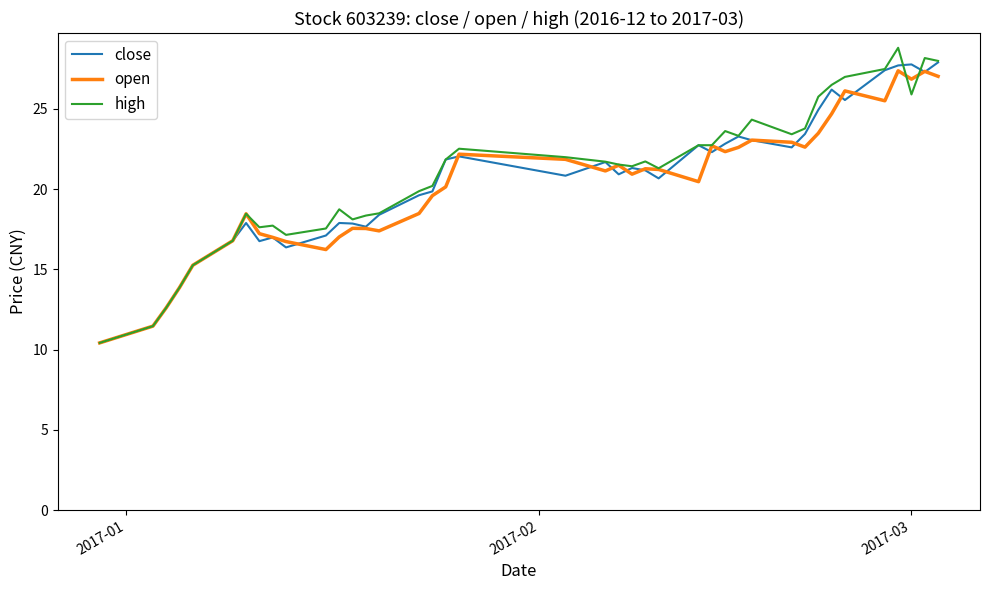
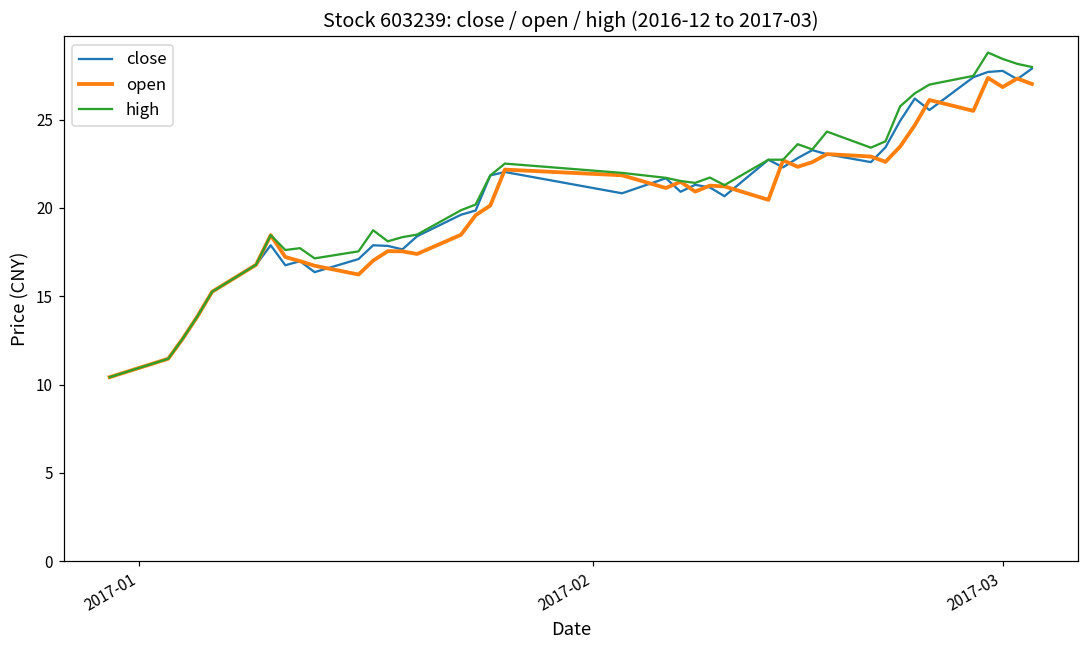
  {
    "close": {
      "2017-03": 27.8
    },
    "open": {
      "2017-03": 26.9
    },
    "high": {
-     "2017-03": 25.9
+     "2017-03": 28.4
    }
  }
